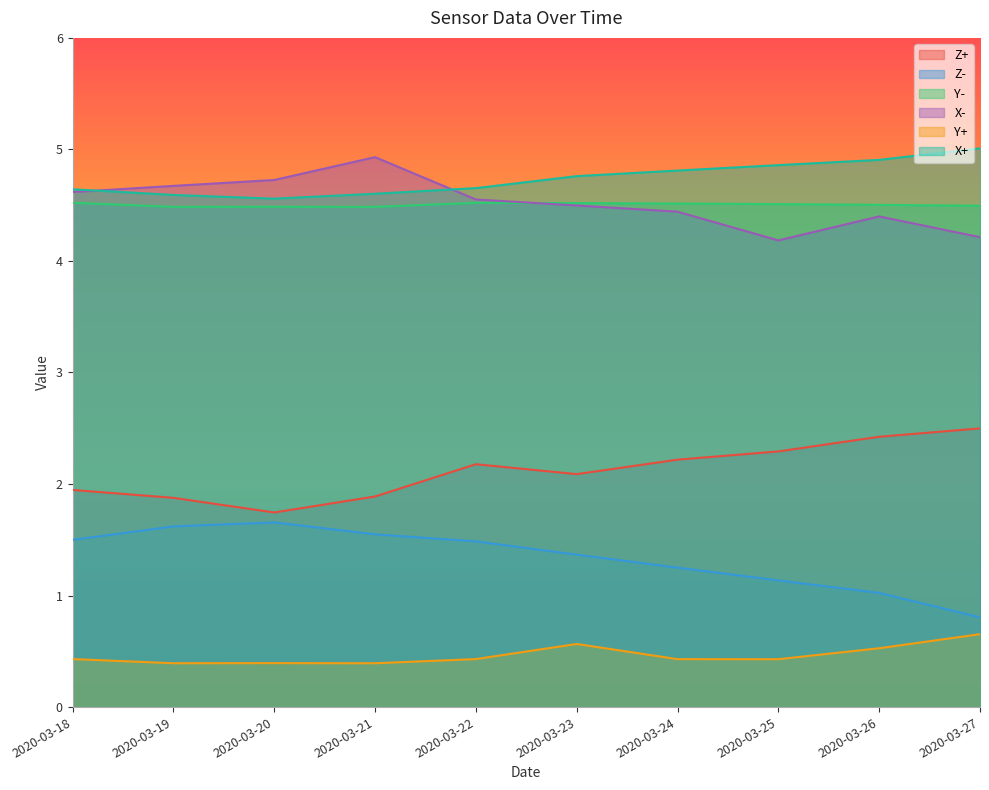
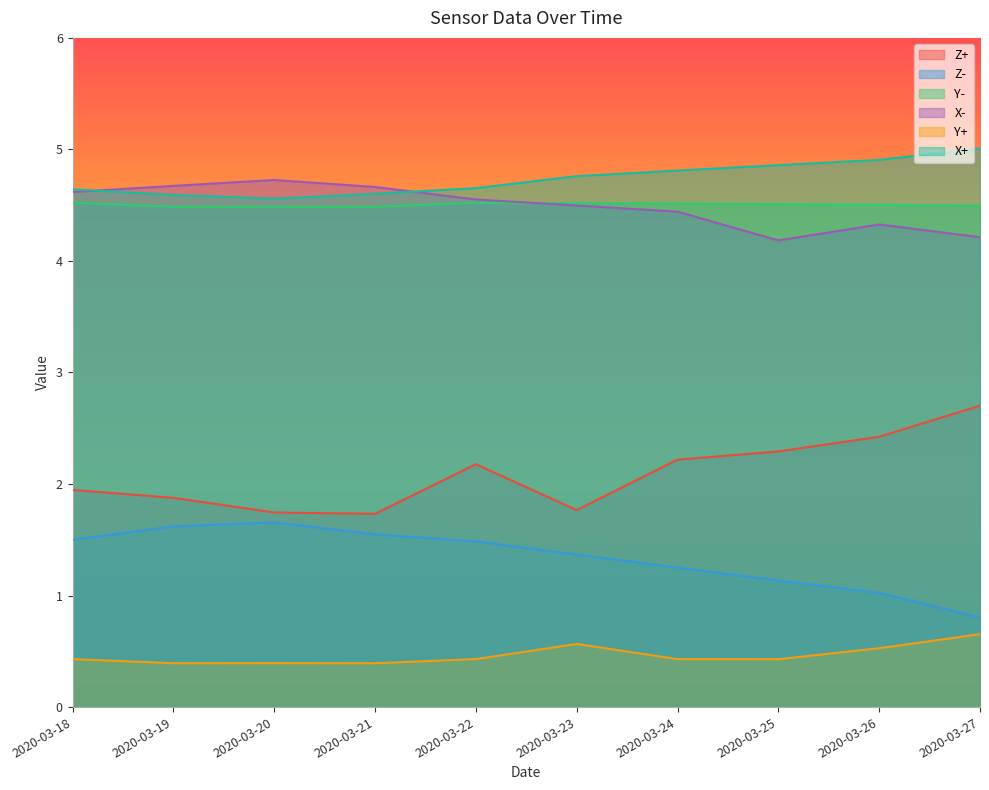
  {
    "Z+": {
      "2020-03-18": 1.95,
      "2020-03-19": 1.88,
      "2020-03-20": 1.74,
-     "2020-03-21": 1.89,
+     "2020-03-21": 1.73,
      "2020-03-22": 2.18,
-     "2020-03-23": 2.09,
+     "2020-03-23": 1.77,
      "2020-03-24": 2.22,
      "2020-03-25": 2.29,
      "2020-03-26": 2.42,
-     "2020-03-27": 2.50
+     "2020-03-27": 2.70
    },
    "X-": {
      "2020-03-18": 4.62,
      "2020-03-19": 4.67,
      "2020-03-20": 4.73,
-     "2020-03-21": 4.93,
+     "2020-03-21": 4.66,
      "2020-03-22": 4.55,
      "2020-03-24": 4.44,
      "2020-03-25": 4.18,
-     "2020-03-26": 4.40,
+     "2020-03-26": 4.33,
      "2020-03-27": 4.21
    },
    "Y+": {
      "2020-03-18": 0.43,
      "2020-03-19": 0.39,
      "2020-03-20": 0.39,
      "2020-03-21": 0.39,
      "2020-03-22": 0.43,
      "2020-03-23": 0.57,
      "2020-03-24": 0.43,
      "2020-03-25": 0.43,
      "2020-03-26": 0.53,
      "2020-03-27": 0.65
    }
  }
